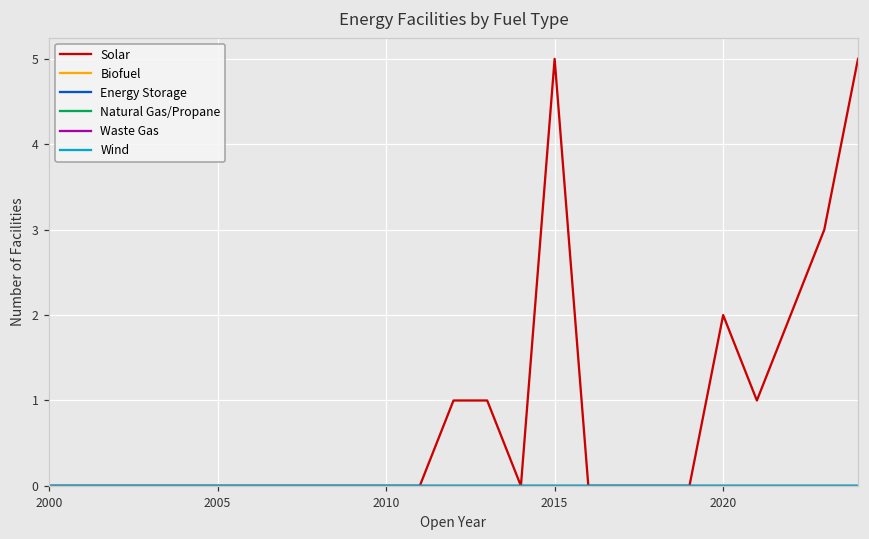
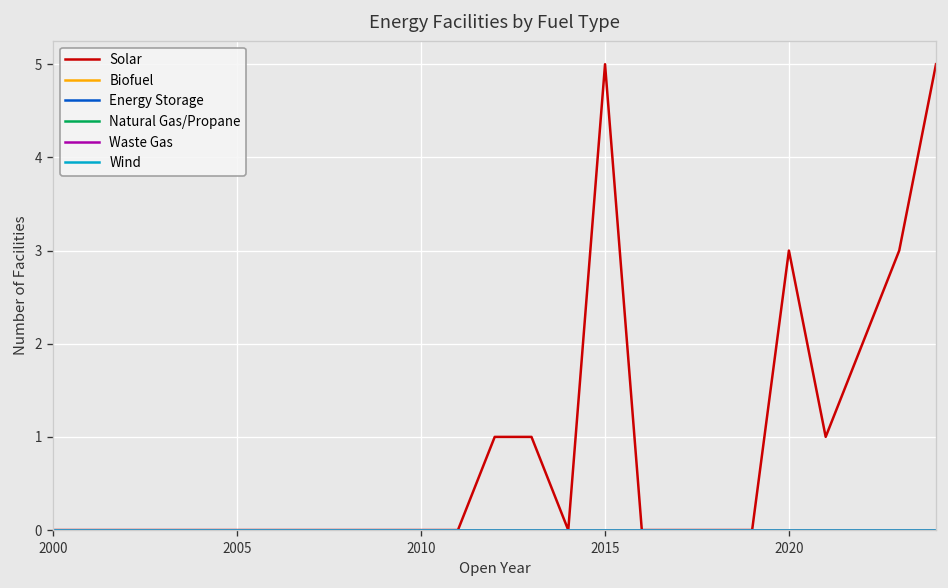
  {
    "Solar": {
      "2015": 5,
-     "2020": 2
+     "2020": 3
    },
    "Wind": {
      "2015": 0,
      "2020": 0
    }
  }
